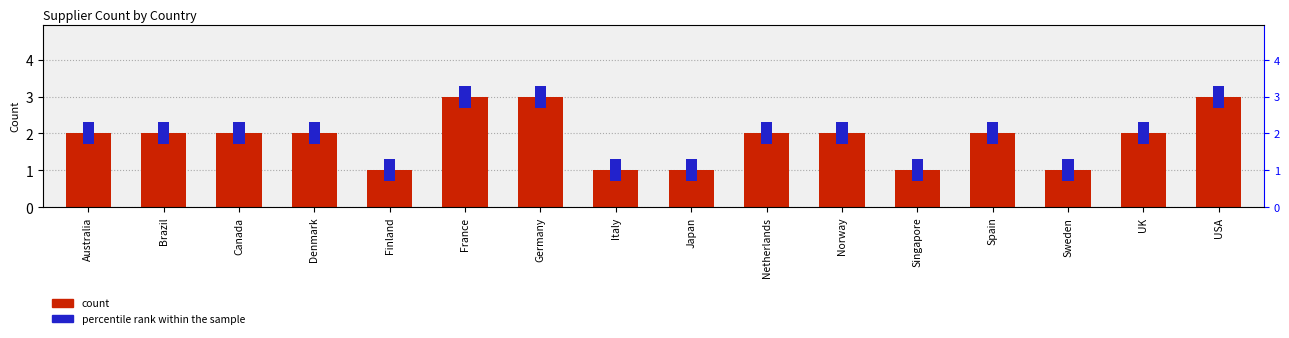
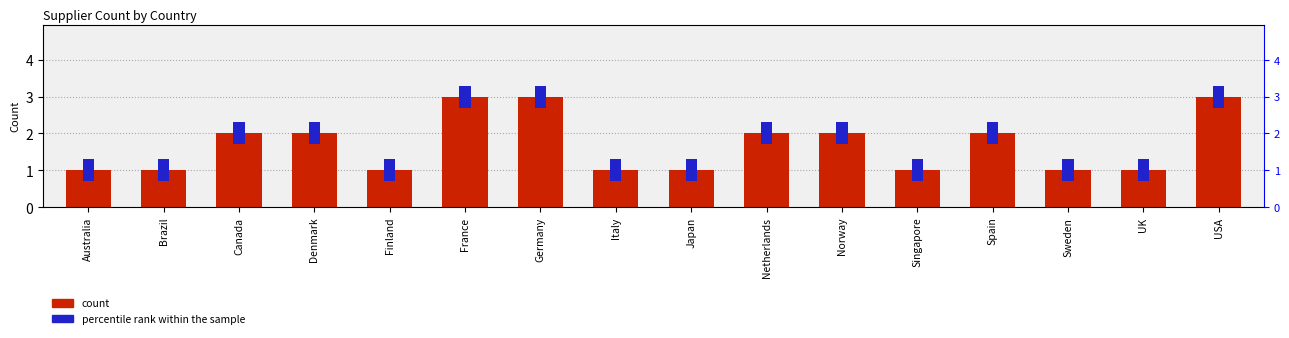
  {
    "count": {
-     "Australia": 2,
-     "Brazil": 2,
-     "UK": 2
+     "Australia": 1,
+     "Brazil": 1,
+     "UK": 1
    }
  }
